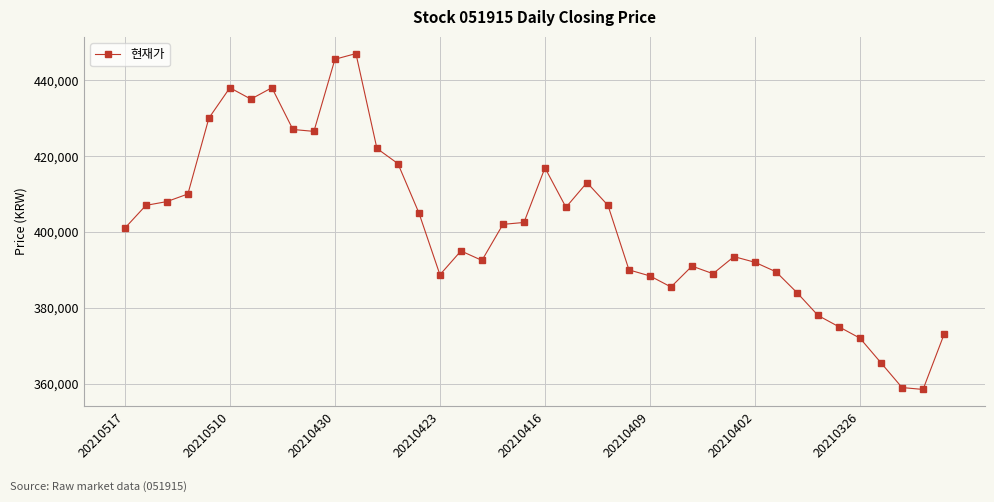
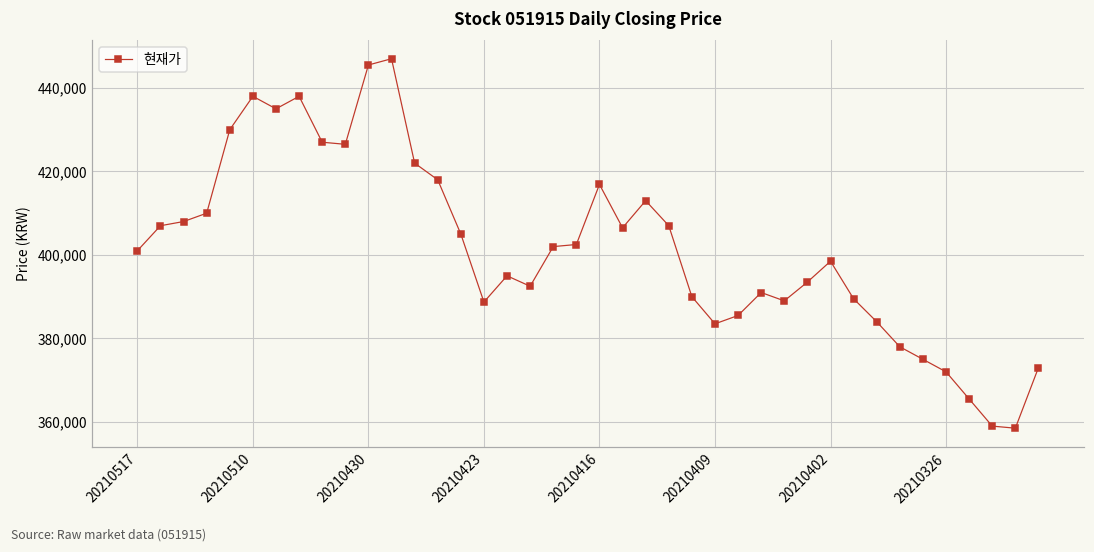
  {
    "20210517": "401,000",
    "20210510": "438,000",
    "20210430": "446,000",
    "20210423": "389,000",
    "20210416": "417,000",
-   "20210409": "388,000",
-   "20210402": "392,000",
+   "20210409": "384,000",
+   "20210402": "398,000",
    "20210326": "372,000"
  }
